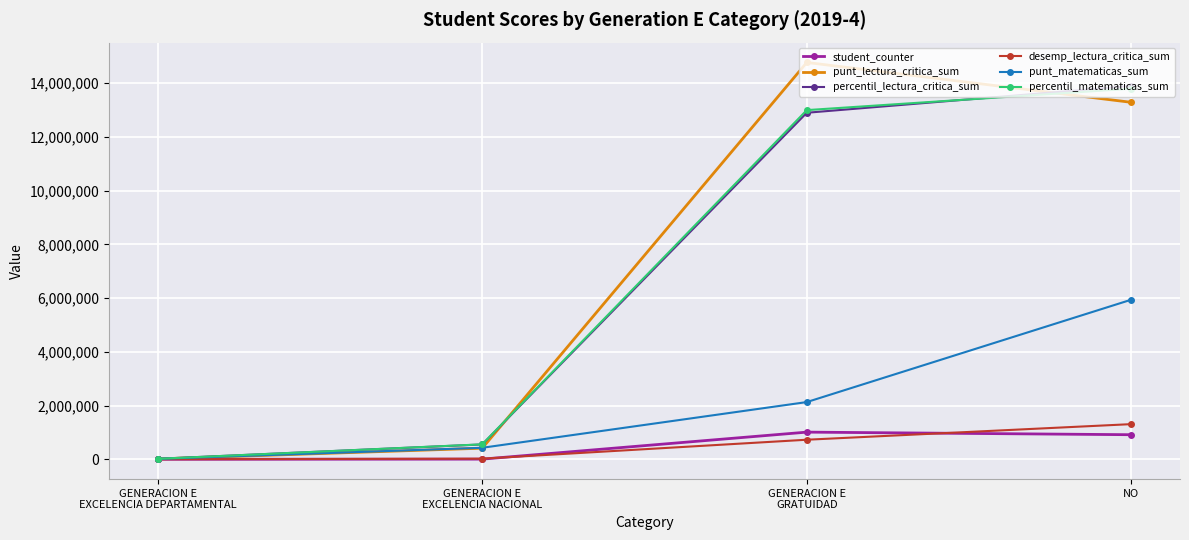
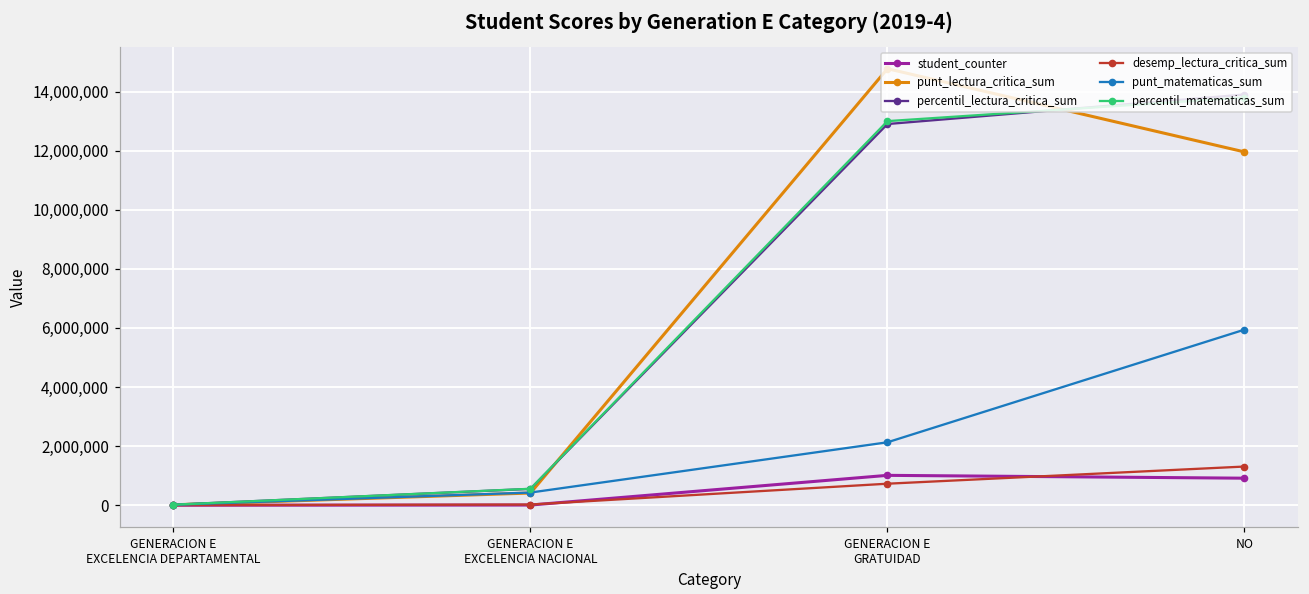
  {
    "student_counter": {
      "GENERACION E GRATUIDAD": "1,000,000",
      "NO": "900,000"
    },
    "punt_lectura_critica_sum": {
-     "NO": "13,300,000"
+     "NO": "12,000,000"
    },
    "percentil_lectura_critica_sum": {
      "GENERACION E GRATUIDAD": "12,900,000"
    },
    "desemp_lectura_critica_sum": {
      "GENERACION E GRATUIDAD": "700,000",
      "NO": "1,300,000"
    },
    "punt_matematicas_sum": {
      "GENERACION E GRATUIDAD": "2,100,000",
      "NO": "5,900,000"
    },
    "percentil_matematicas_sum": {
      "GENERACION E GRATUIDAD": "13,000,000"
    }
  }
